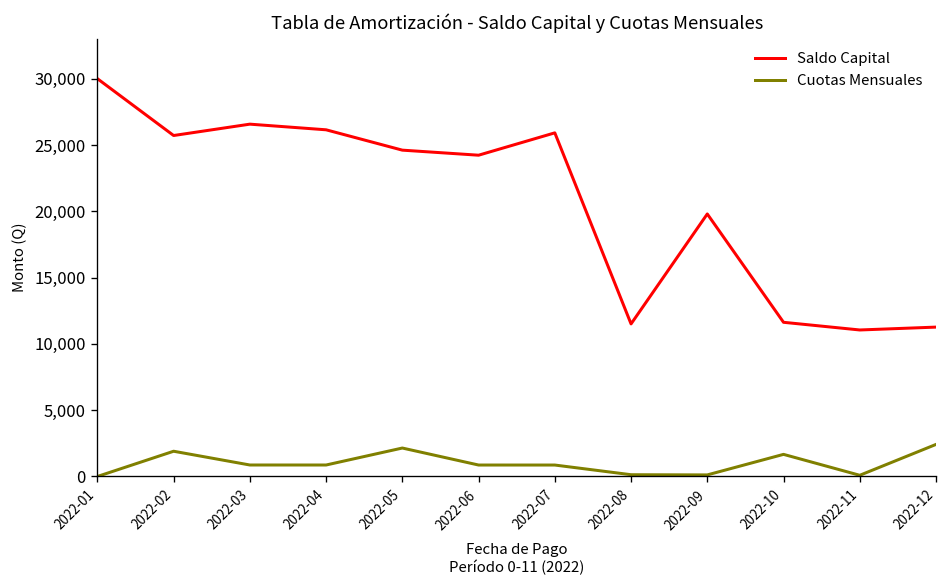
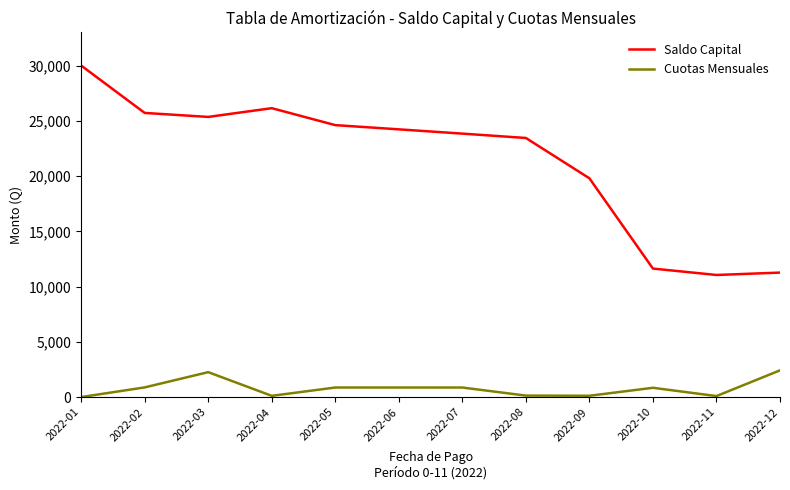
  {
    "Saldo Capital": {
      "2022-01": "30,000",
      "2022-02": "25,700",
-     "2022-03": "26,600",
+     "2022-03": "25,400",
      "2022-04": "26,100",
      "2022-05": "24,600",
      "2022-06": "24,200",
-     "2022-07": "25,900",
-     "2022-08": "11,500",
+     "2022-07": "23,800",
+     "2022-08": "23,400",
      "2022-09": "19,800",
      "2022-10": "11,600",
      "2022-11": "11,000",
      "2022-12": "11,300"
    },
    "Cuotas Mensuales": {
      "2022-01": "0",
-     "2022-02": "1,900",
-     "2022-03": "900",
-     "2022-04": "900",
-     "2022-05": "2,100",
+     "2022-02": "900",
+     "2022-03": "2,300",
+     "2022-04": "100",
+     "2022-05": "900",
      "2022-06": "900",
      "2022-07": "900",
      "2022-08": "100",
      "2022-09": "100",
-     "2022-10": "1,700",
+     "2022-10": "800",
      "2022-11": "100",
      "2022-12": "2,400"
    }
  }
